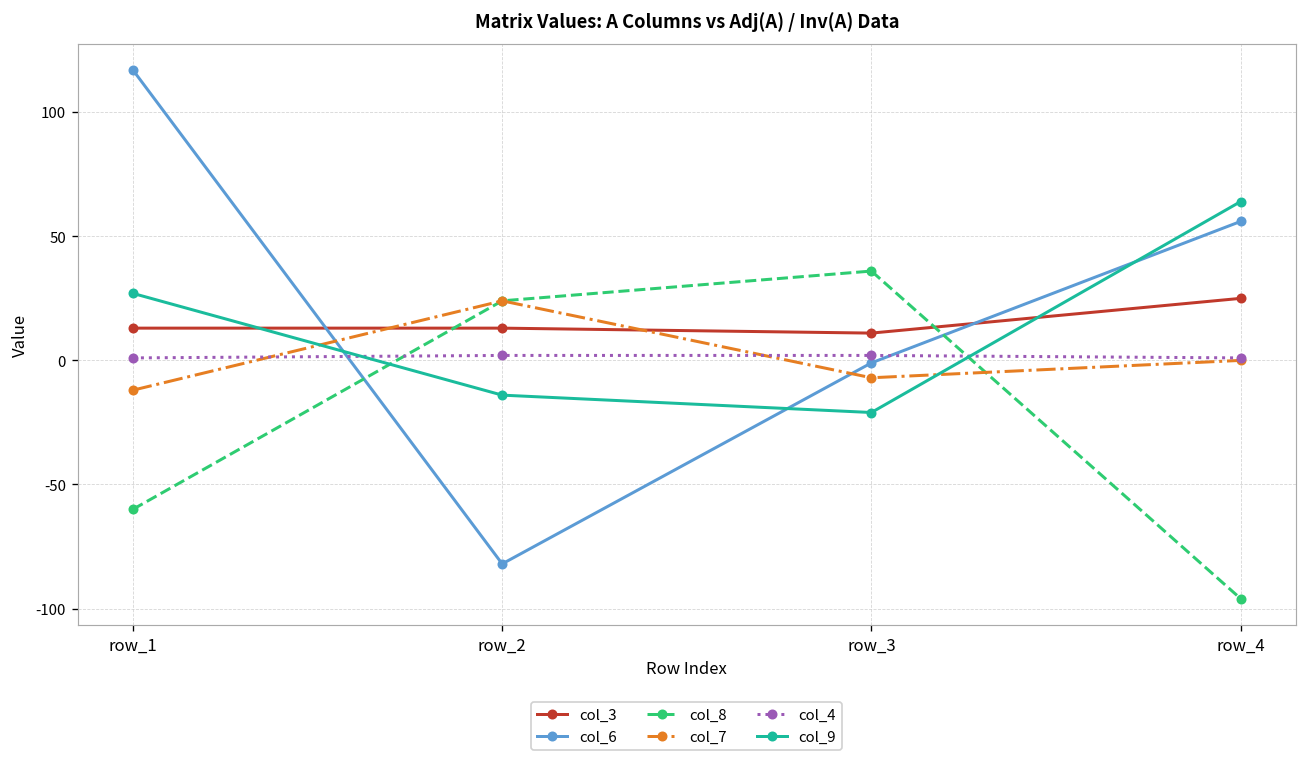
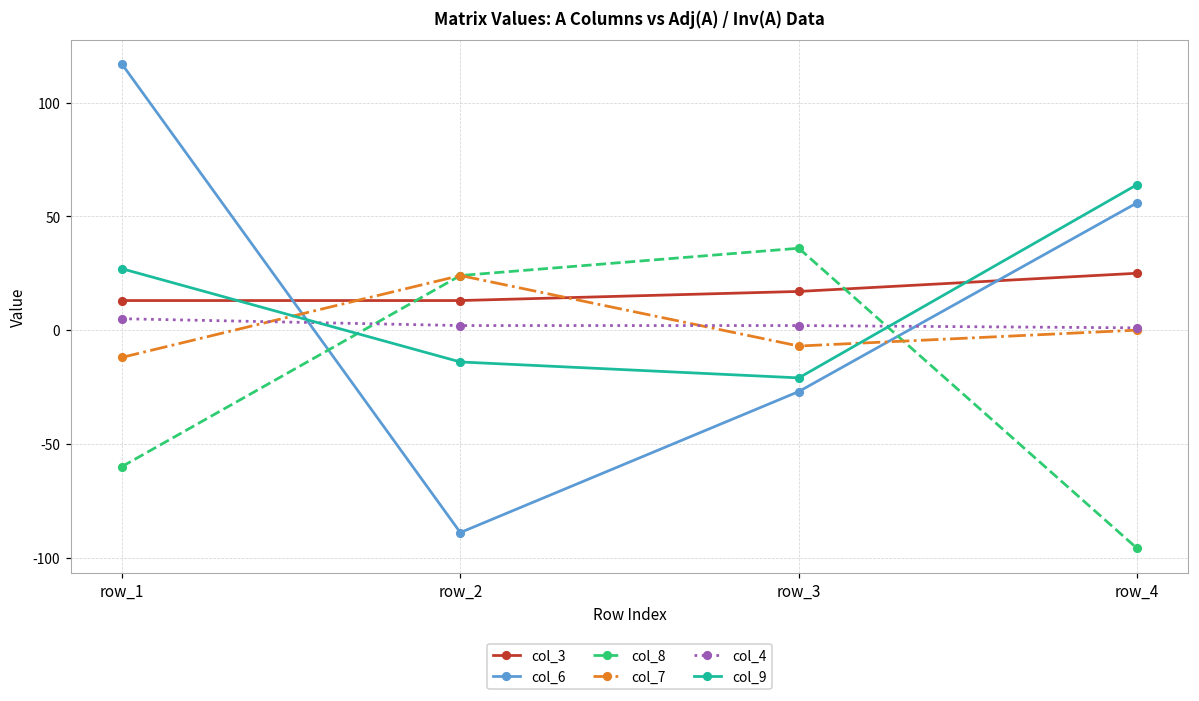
  {
    "col_3": {
      "row_1": 13,
      "row_2": 13,
-     "row_3": 11,
+     "row_3": 17,
      "row_4": 25
    },
    "col_6": {
      "row_1": 117,
-     "row_2": -82,
-     "row_3": -1,
+     "row_2": -89,
+     "row_3": -27,
      "row_4": 56
    },
    "col_7": {
      "row_1": -12,
      "row_3": -7
    },
    "col_4": {
-     "row_1": 1,
+     "row_1": 5,
      "row_2": 2,
      "row_3": 2
    }
  }
